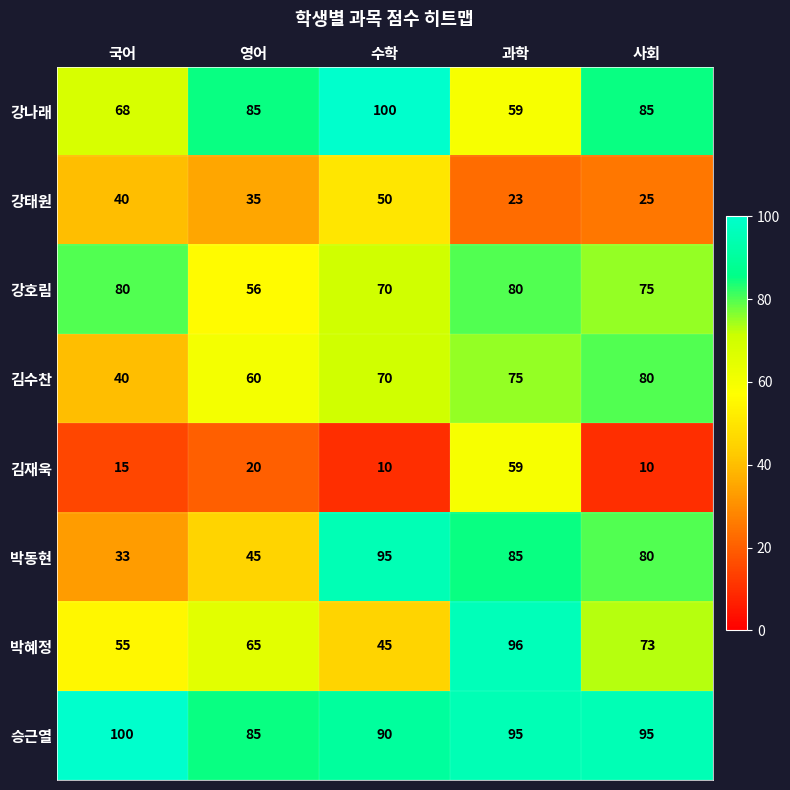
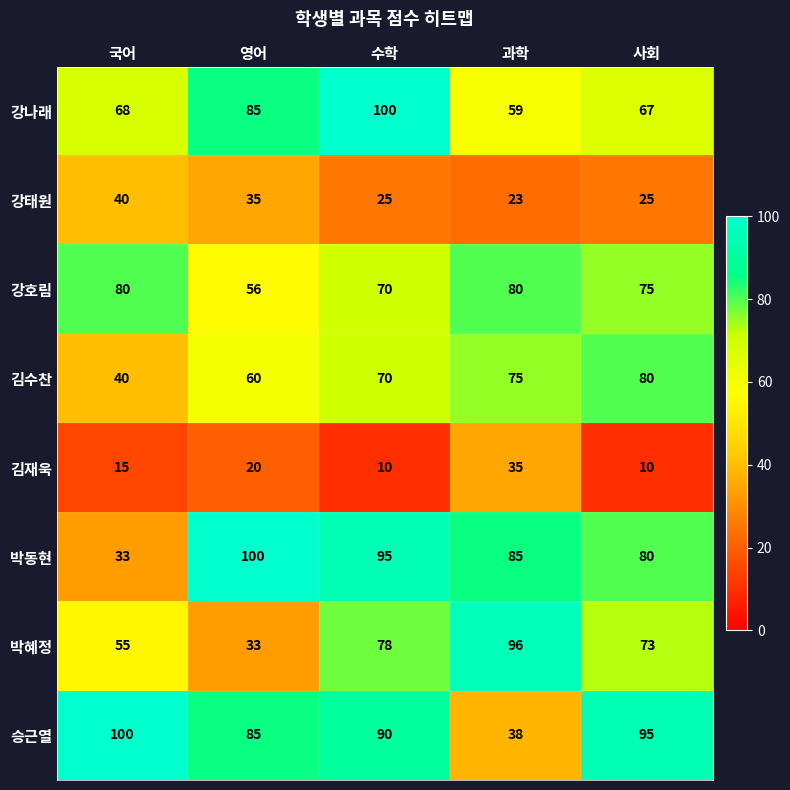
  {
    "강나래": {
      "국어": 68,
      "영어": 85,
      "수학": 100,
      "과학": 59,
-     "사회": 85
+     "사회": 67
    },
    "강태원": {
      "국어": 40,
      "영어": 35,
-     "수학": 50,
+     "수학": 25,
      "과학": 23,
      "사회": 25
    },
    "강호림": {
      "국어": 80,
      "영어": 56,
      "수학": 70,
      "과학": 80,
      "사회": 75
    },
    "김수찬": {
      "국어": 40,
      "영어": 60,
      "수학": 70,
      "과학": 75,
      "사회": 80
    },
    "김재욱": {
      "국어": 15,
      "영어": 20,
      "수학": 10,
-     "과학": 59,
+     "과학": 35,
      "사회": 10
    },
    "박동현": {
      "국어": 33,
-     "영어": 45,
+     "영어": 100,
      "수학": 95,
      "과학": 85,
      "사회": 80
    },
    "박혜정": {
      "국어": 55,
-     "영어": 65,
-     "수학": 45,
+     "영어": 33,
+     "수학": 78,
      "과학": 96,
      "사회": 73
    },
    "승근열": {
      "국어": 100,
      "영어": 85,
      "수학": 90,
-     "과학": 95,
+     "과학": 38,
      "사회": 95
    }
  }
